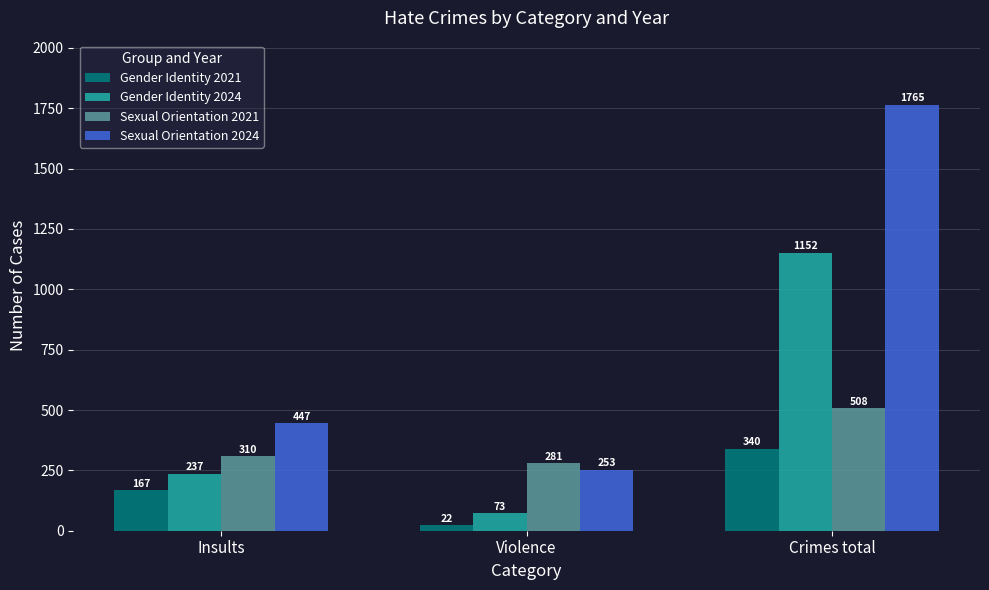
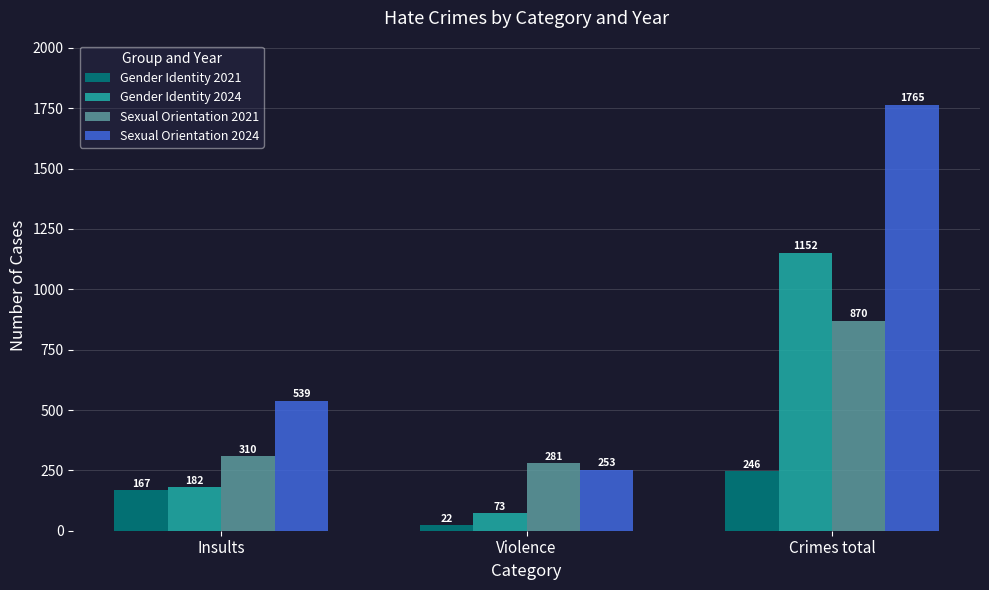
  {
    "Gender Identity 2021": {
      "Insults": 167,
      "Violence": 22,
-     "Crimes total": 340
+     "Crimes total": 246
    },
    "Gender Identity 2024": {
-     "Insults": 237,
+     "Insults": 182,
      "Violence": 73,
      "Crimes total": 1152
    },
    "Sexual Orientation 2021": {
      "Insults": 310,
      "Violence": 281,
-     "Crimes total": 508
+     "Crimes total": 870
    },
    "Sexual Orientation 2024": {
-     "Insults": 447,
+     "Insults": 539,
      "Violence": 253,
      "Crimes total": 1765
    }
  }
